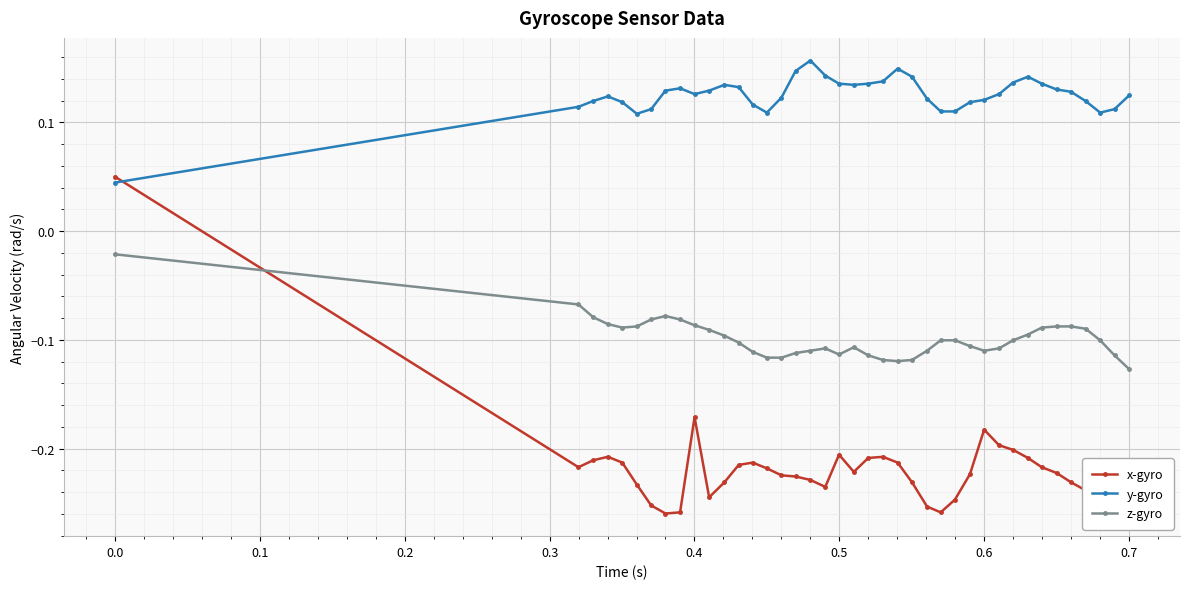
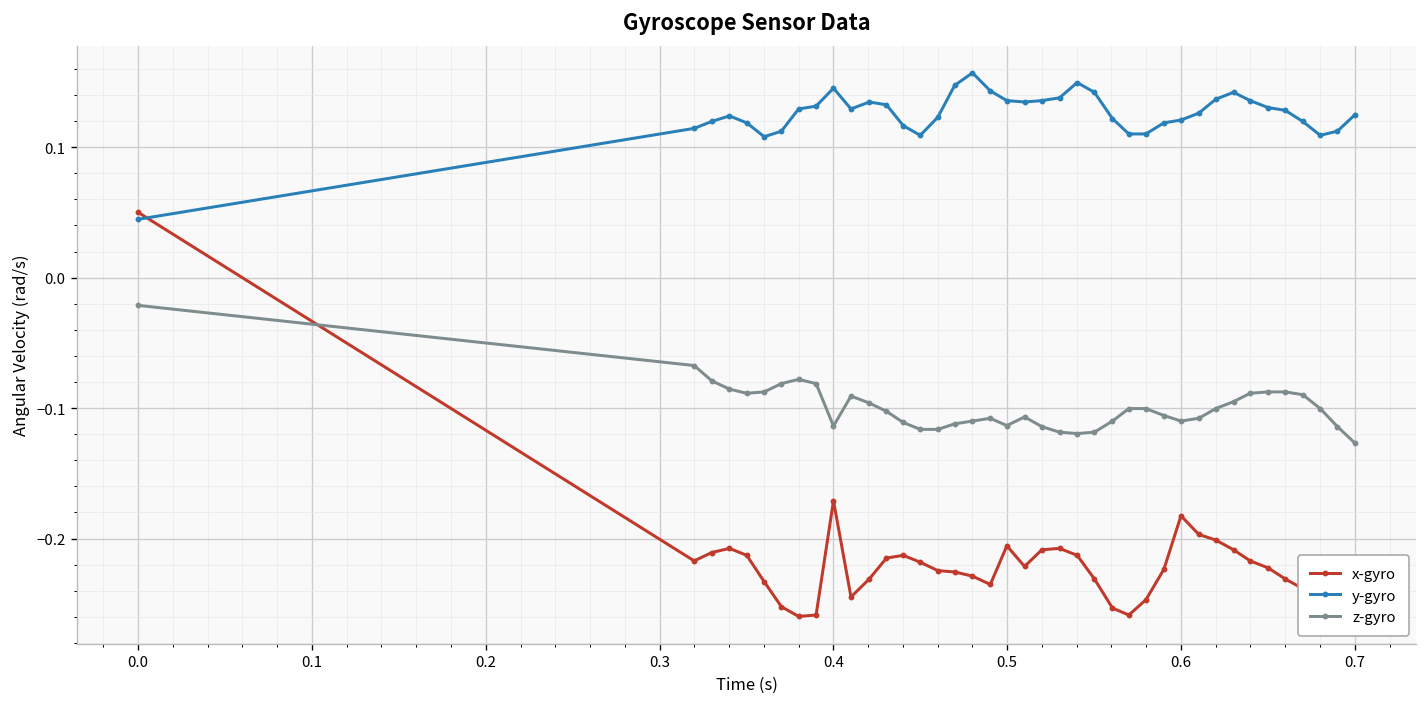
  {
    "x-gyro": {
      "0.0": 0.050,
      "0.4": -0.171,
      "0.5": -0.206,
      "0.6": -0.183
    },
    "y-gyro": {
      "0.0": 0.045,
-     "0.4": 0.126,
+     "0.4": 0.145,
      "0.5": 0.136,
      "0.6": 0.121
    },
    "z-gyro": {
      "0.0": -0.021,
-     "0.4": -0.087,
+     "0.4": -0.114,
      "0.5": -0.113,
      "0.6": -0.110
    }
  }
